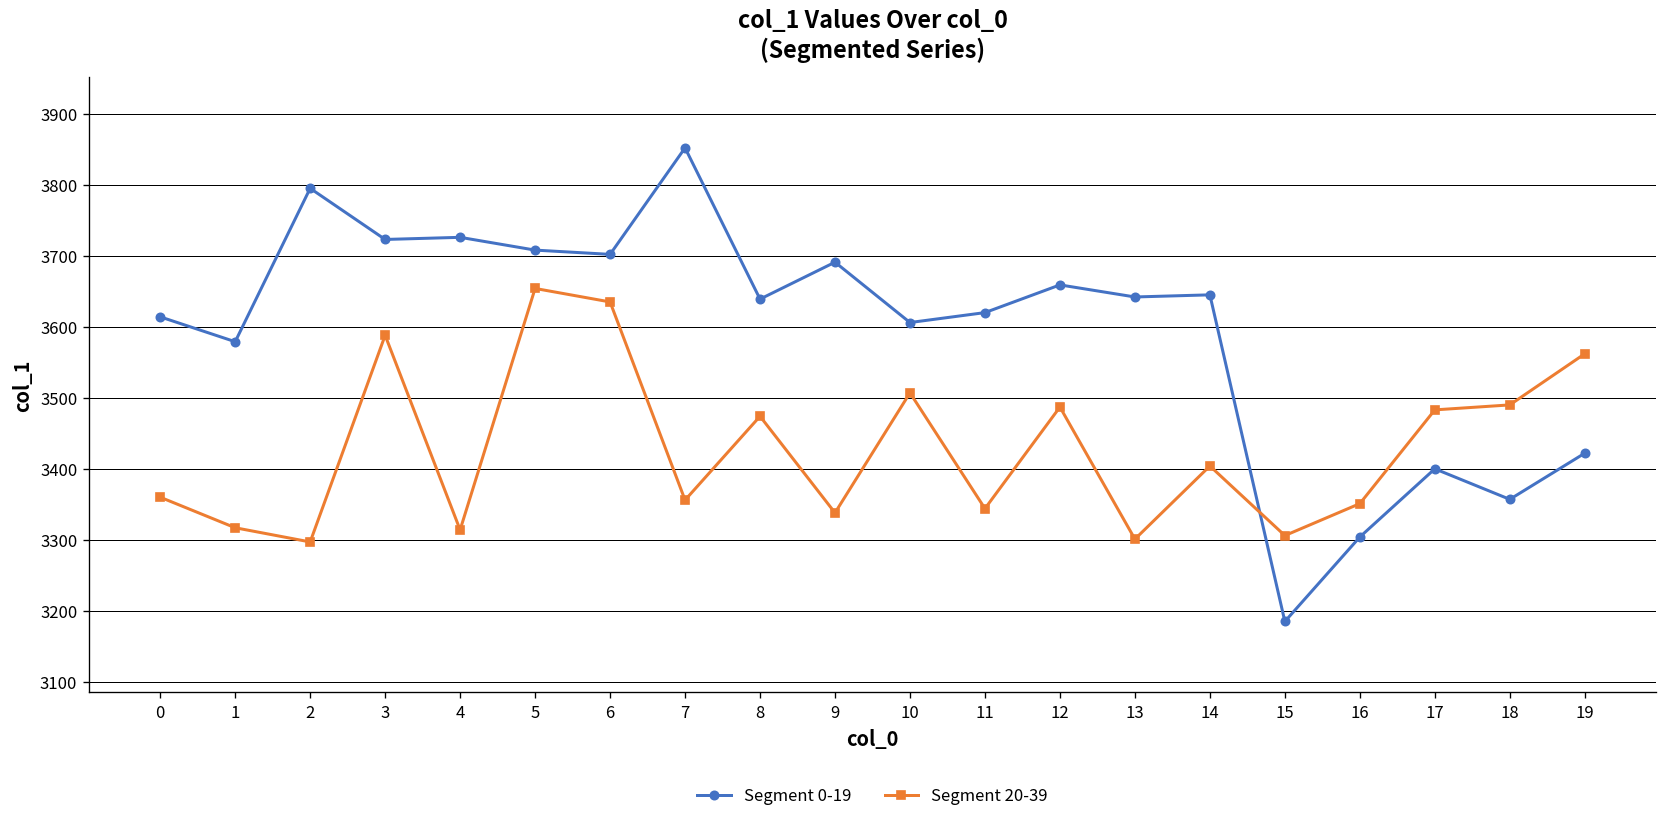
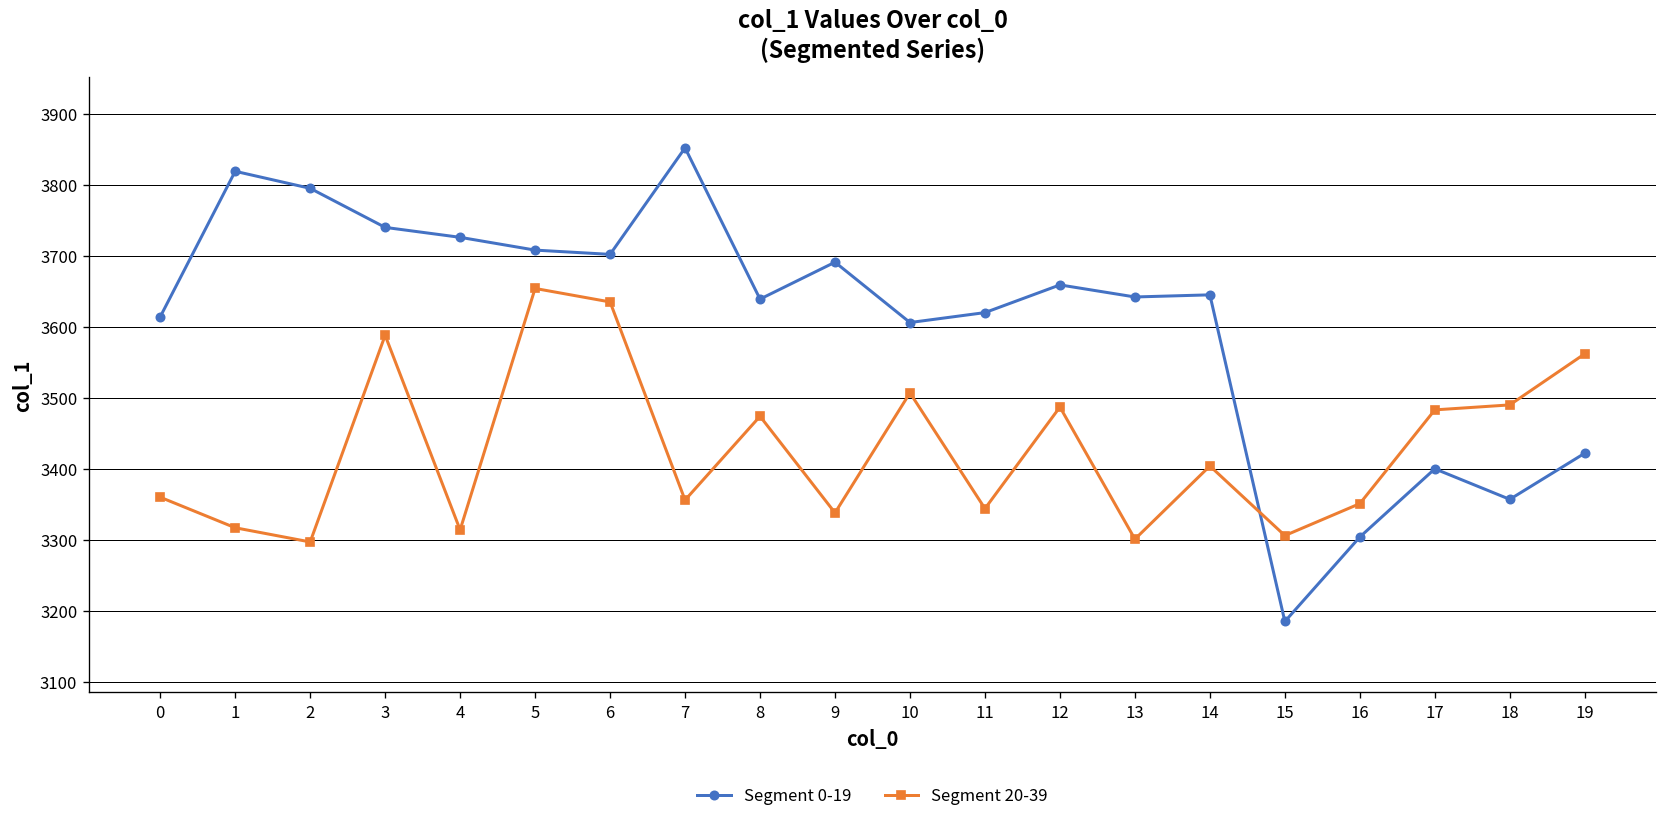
  {
    "Segment 0-19": {
      "0": 3610,
-     "1": 3580,
+     "1": 3820,
      "2": 3800,
-     "3": 3720,
+     "3": 3740,
      "4": 3730,
      "5": 3710,
      "6": 3700,
      "7": 3850,
      "8": 3640,
      "9": 3690,
      "10": 3610,
      "11": 3620,
      "12": 3660,
      "13": 3640,
      "14": 3650,
      "15": 3190,
      "16": 3300,
      "17": 3400,
      "18": 3360,
      "19": 3420
    },
    "Segment 20-39": {
      "0": 3360,
      "1": 3320,
      "2": 3300,
      "3": 3590,
      "4": 3310,
      "5": 3650,
      "6": 3640,
      "7": 3360,
      "8": 3470,
      "9": 3340,
      "10": 3510,
      "11": 3340,
      "12": 3490,
      "13": 3300,
      "14": 3400,
      "15": 3310,
      "16": 3350,
      "17": 3480,
      "18": 3490,
      "19": 3560
    }
  }
